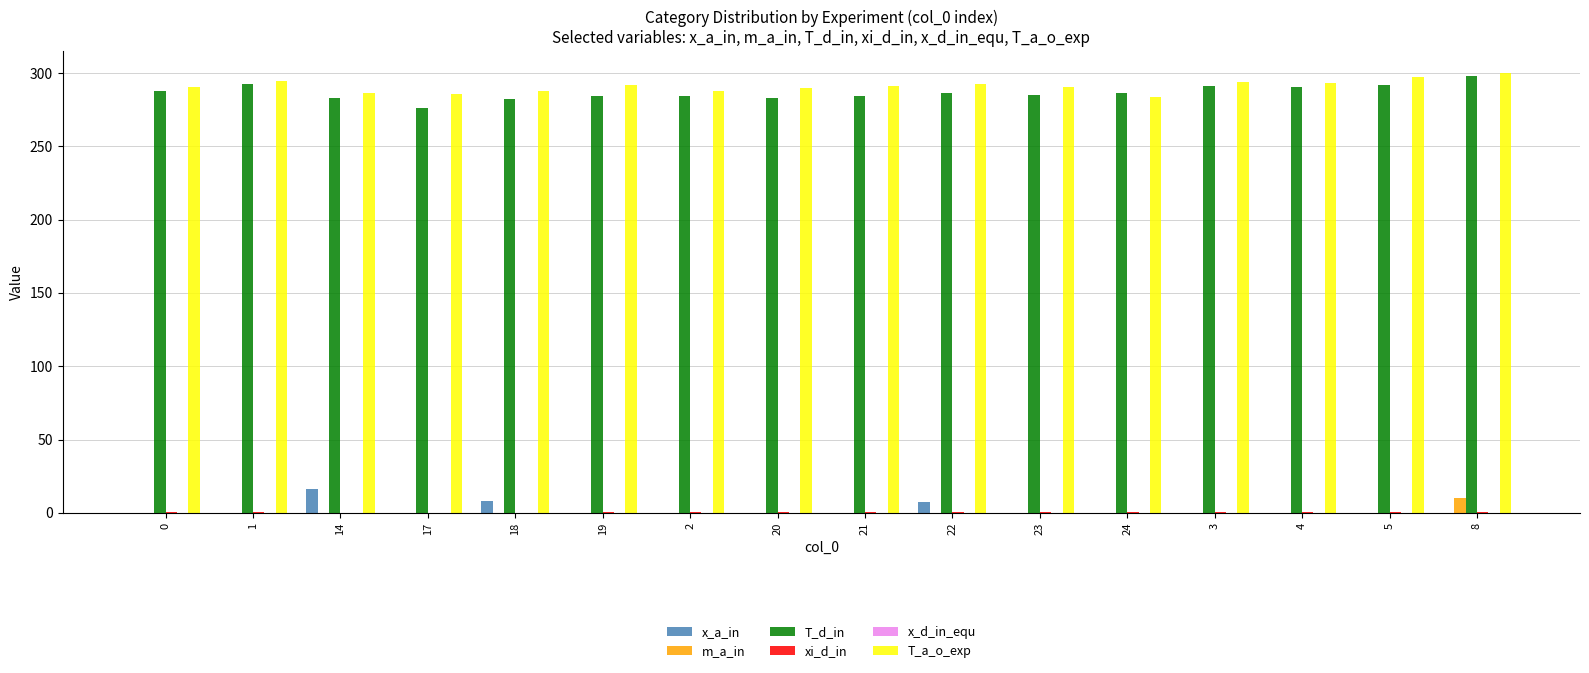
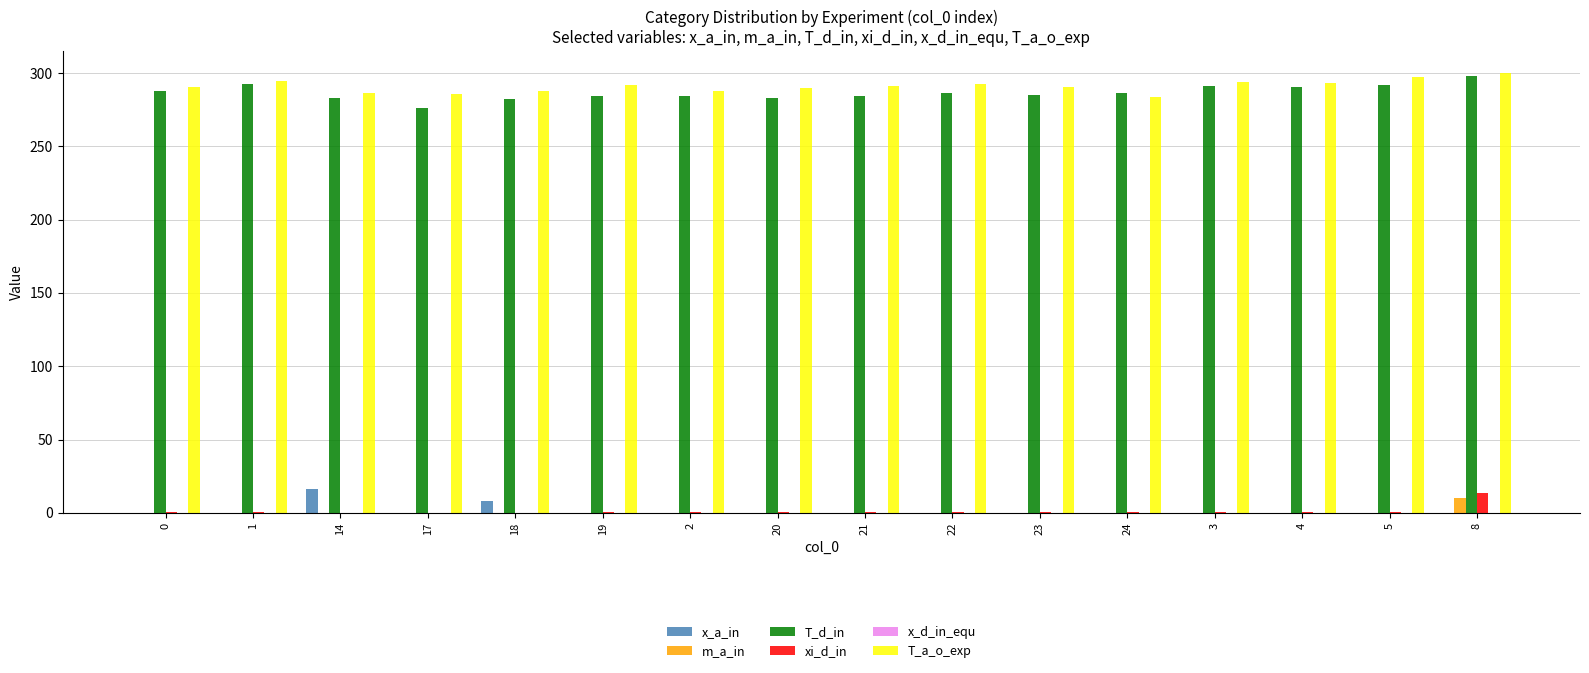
  {
    "x_a_in": {
      "14": 16,
      "18": 8,
-     "22": 8
+     "22": 0
    },
    "m_a_in": {
      "8": 10
    },
    "T_d_in": {
      "0": 287,
      "1": 292,
      "14": 283,
      "17": 276,
      "18": 282,
      "19": 284,
      "2": 284,
      "20": 283,
      "21": 284,
      "22": 286,
      "23": 285,
      "24": 286,
      "3": 291,
      "4": 290,
      "5": 292,
      "8": 298
    },
    "xi_d_in": {
-     "8": 0
+     "8": 13
    },
    "T_a_o_exp": {
      "0": 290,
      "1": 295,
      "14": 287,
      "17": 286,
      "18": 288,
      "19": 292,
      "2": 288,
      "20": 290,
      "21": 291,
      "22": 292,
      "23": 291,
      "24": 283,
      "3": 294,
      "4": 293,
      "5": 297,
      "8": 300
    }
  }
